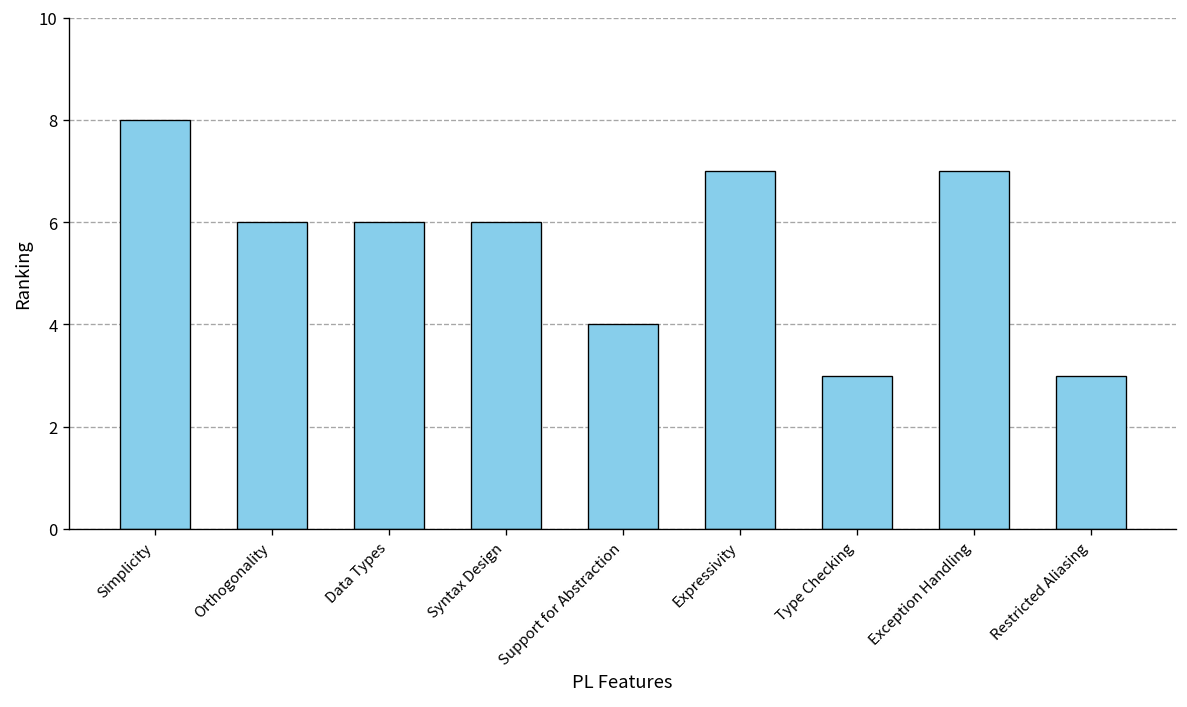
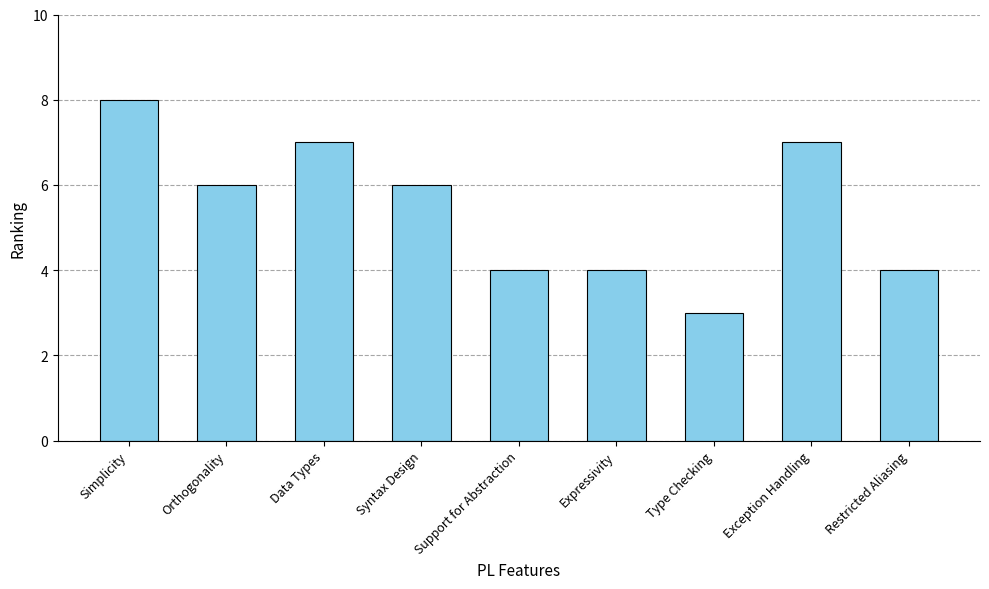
  {
    "Simplicity": 8,
    "Orthogonality": 6,
-   "Data Types": 6,
+   "Data Types": 7,
    "Syntax Design": 6,
    "Support for Abstraction": 4,
-   "Expressivity": 7,
+   "Expressivity": 4,
    "Type Checking": 3,
    "Exception Handling": 7,
-   "Restricted Aliasing": 3
+   "Restricted Aliasing": 4
  }
